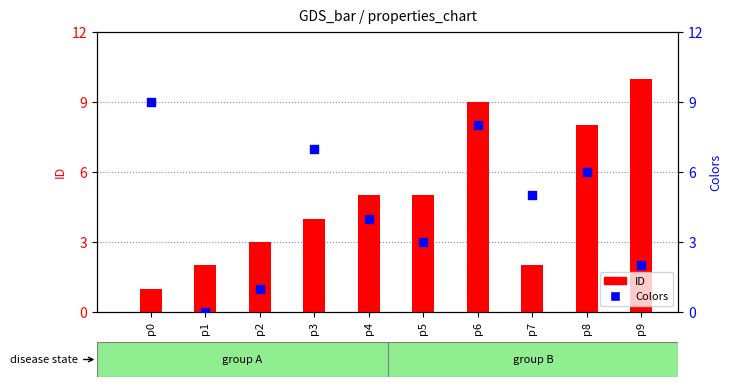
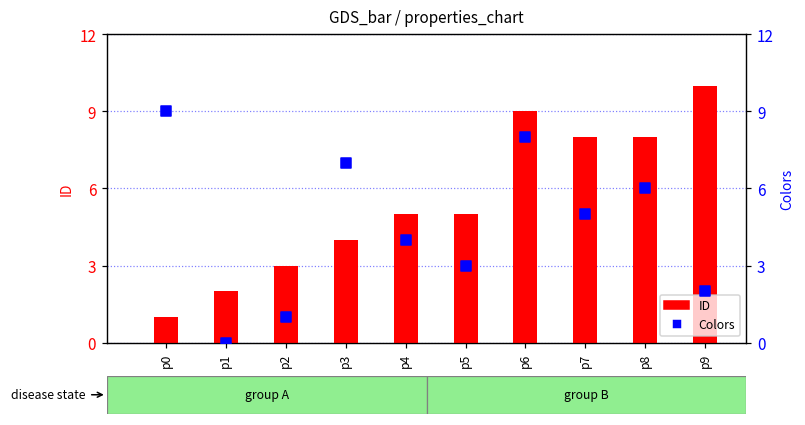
  {
    "ID": {
      "p0": 1,
      "p1": 2,
      "p2": 3,
      "p3": 4,
      "p4": 5,
      "p5": 5,
      "p6": 9,
-     "p7": 2,
+     "p7": 8,
      "p8": 8,
      "p9": 10
    }
  }
